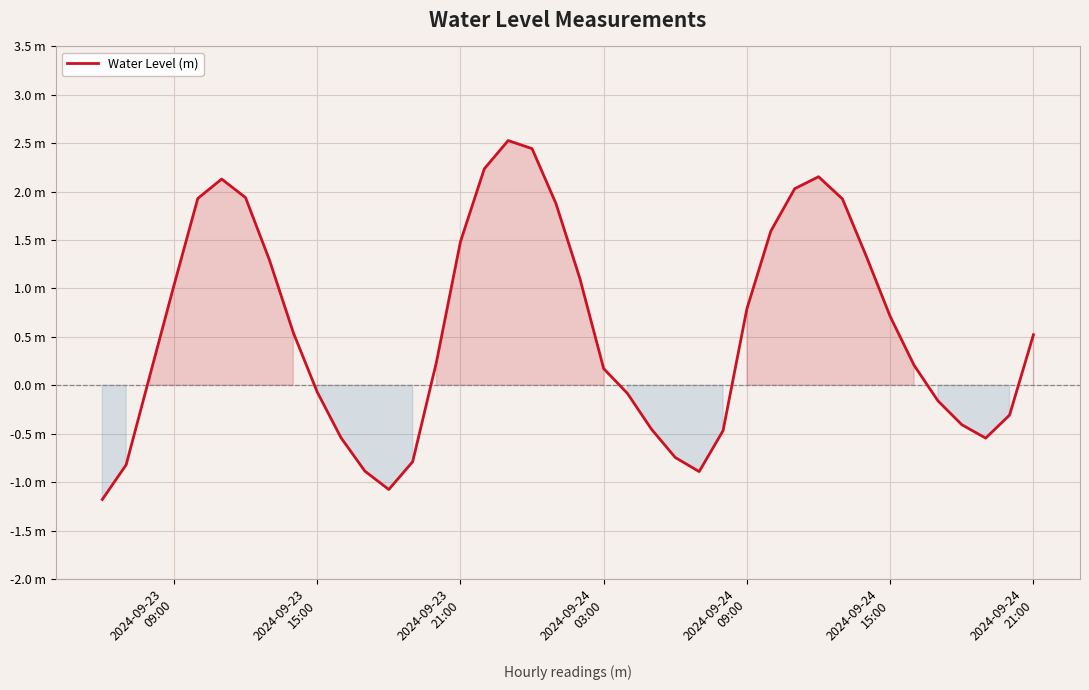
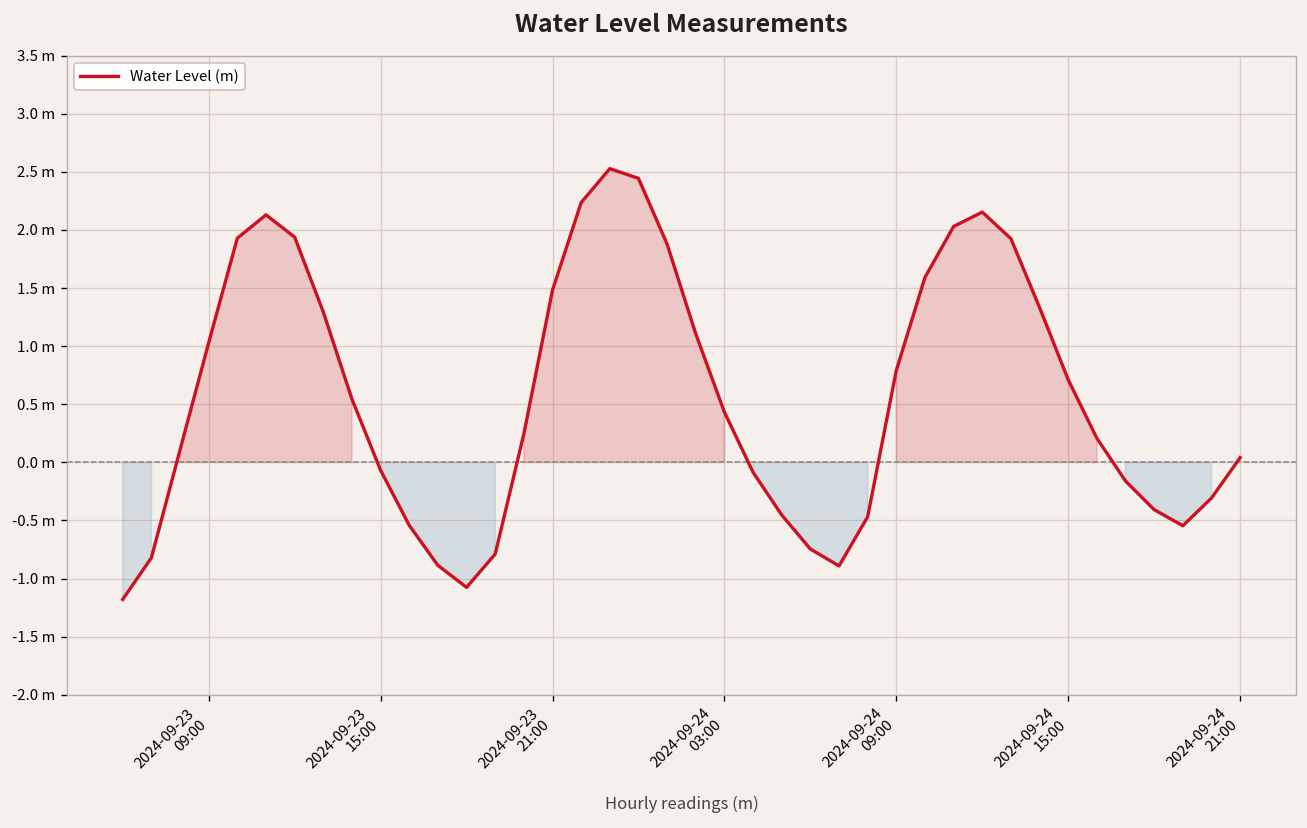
  {
    "2024-09-23 09:00": "1.0 m",
    "2024-09-23 15:00": "-0.1 m",
    "2024-09-23 21:00": "1.5 m",
-   "2024-09-24 03:00": "0.2 m",
+   "2024-09-24 03:00": "0.4 m",
    "2024-09-24 09:00": "0.8 m",
    "2024-09-24 15:00": "0.7 m",
-   "2024-09-24 21:00": "0.5 m"
+   "2024-09-24 21:00": "0.0 m"
  }
